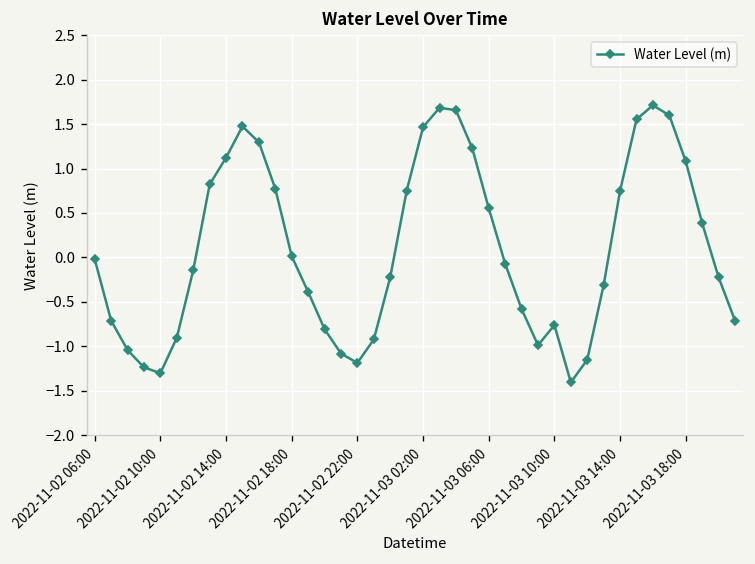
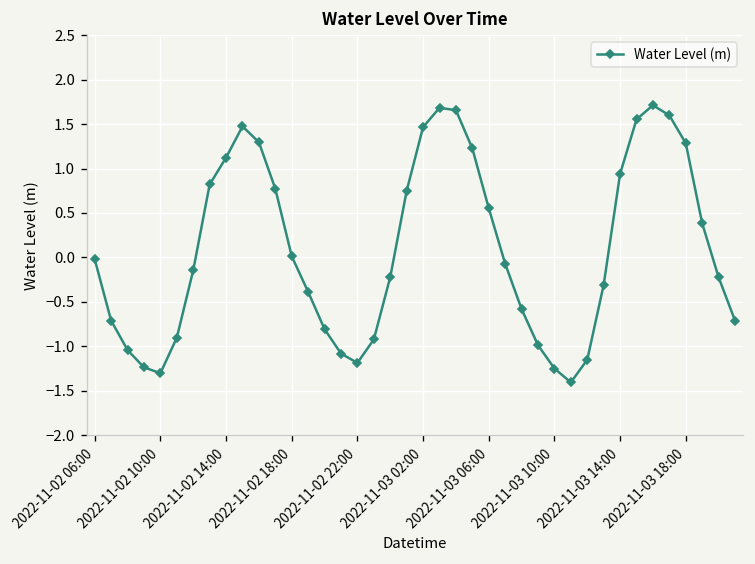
  {
    "2022-11-02 06:00": 0.0,
    "2022-11-02 10:00": -1.3,
    "2022-11-02 14:00": 1.1,
    "2022-11-02 18:00": 0.0,
    "2022-11-02 22:00": -1.2,
    "2022-11-03 02:00": 1.5,
    "2022-11-03 06:00": 0.6,
-   "2022-11-03 10:00": -0.8,
-   "2022-11-03 14:00": 0.8,
-   "2022-11-03 18:00": 1.1
+   "2022-11-03 10:00": -1.2,
+   "2022-11-03 14:00": 0.9,
+   "2022-11-03 18:00": 1.3
  }
